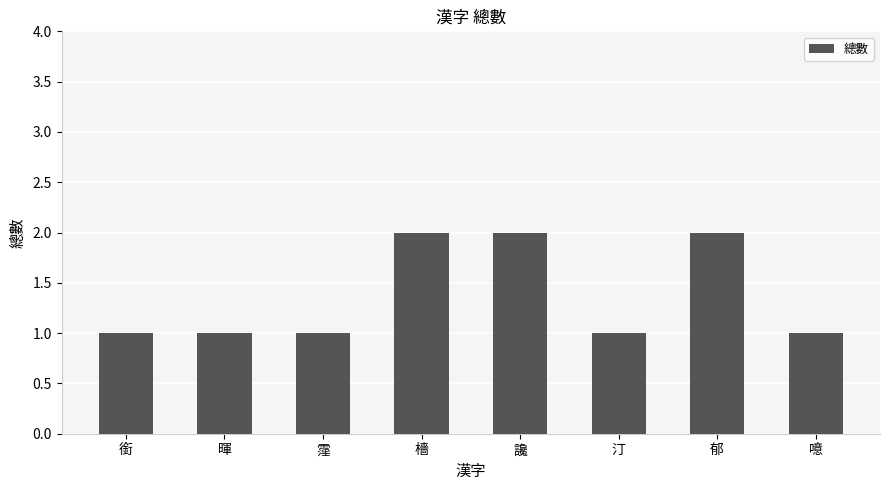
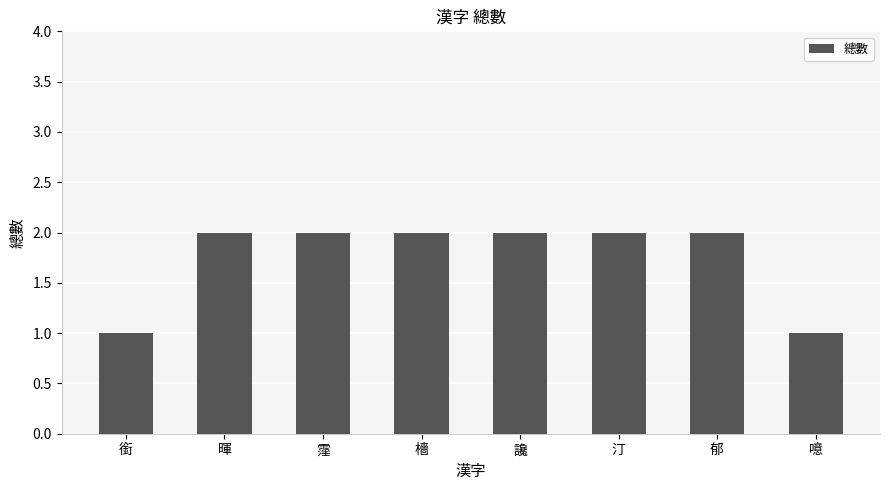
  {
    "銜": 1,
-   "暉": 1,
-   "霪": 1,
+   "暉": 2,
+   "霪": 2,
    "檣": 2,
    "讒": 2,
-   "汀": 1,
+   "汀": 2,
    "郁": 2,
    "噫": 1
  }
